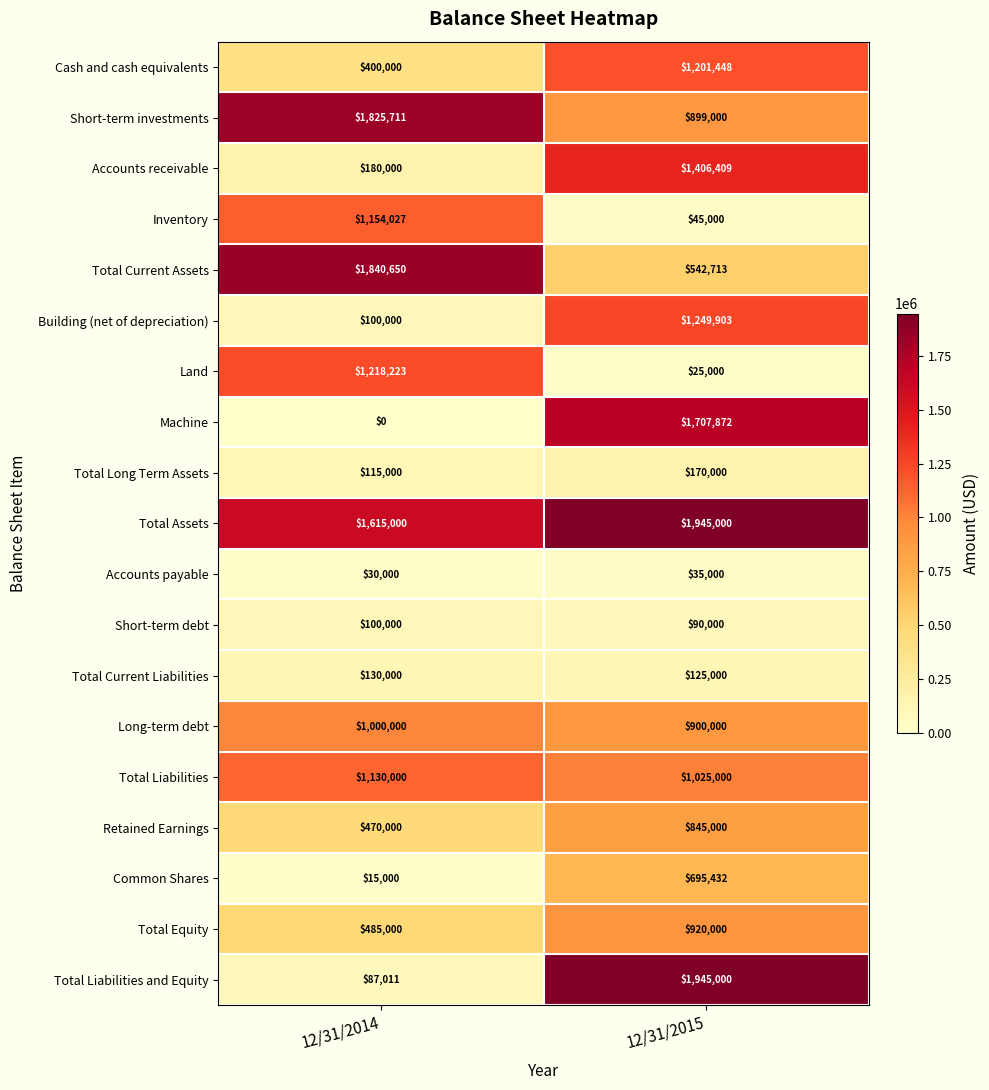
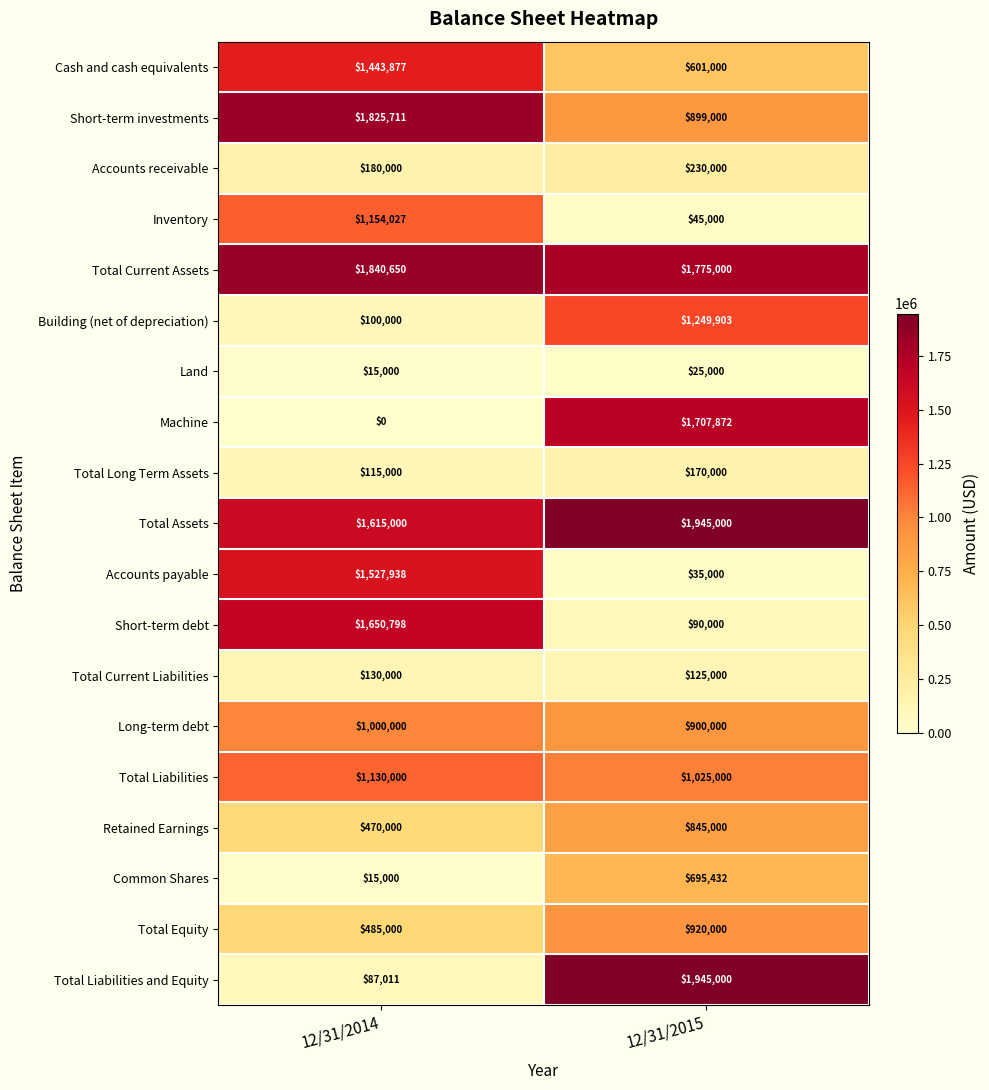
  {
    "Cash and cash equivalents": {
-     "12/31/2014": "$400,000",
-     "12/31/2015": "$1,201,448"
+     "12/31/2014": "$1,443,877",
+     "12/31/2015": "$601,000"
    },
    "Short-term investments": {
      "12/31/2014": "$1,825,711",
      "12/31/2015": "$899,000"
    },
    "Accounts receivable": {
      "12/31/2014": "$180,000",
-     "12/31/2015": "$1,406,409"
+     "12/31/2015": "$230,000"
    },
    "Inventory": {
      "12/31/2014": "$1,154,027",
      "12/31/2015": "$45,000"
    },
    "Total Current Assets": {
      "12/31/2014": "$1,840,650",
-     "12/31/2015": "$542,713"
+     "12/31/2015": "$1,775,000"
    },
    "Building (net of depreciation)": {
      "12/31/2014": "$100,000",
      "12/31/2015": "$1,249,903"
    },
    "Land": {
-     "12/31/2014": "$1,218,223",
+     "12/31/2014": "$15,000",
      "12/31/2015": "$25,000"
    },
    "Machine": {
      "12/31/2014": "$0",
      "12/31/2015": "$1,707,872"
    },
    "Total Long Term Assets": {
      "12/31/2014": "$115,000",
      "12/31/2015": "$170,000"
    },
    "Total Assets": {
      "12/31/2014": "$1,615,000",
      "12/31/2015": "$1,945,000"
    },
    "Accounts payable": {
-     "12/31/2014": "$30,000",
+     "12/31/2014": "$1,527,938",
      "12/31/2015": "$35,000"
    },
    "Short-term debt": {
-     "12/31/2014": "$100,000",
+     "12/31/2014": "$1,650,798",
      "12/31/2015": "$90,000"
    },
    "Total Current Liabilities": {
      "12/31/2014": "$130,000",
      "12/31/2015": "$125,000"
    },
    "Long-term debt": {
      "12/31/2014": "$1,000,000",
      "12/31/2015": "$900,000"
    },
    "Total Liabilities": {
      "12/31/2014": "$1,130,000",
      "12/31/2015": "$1,025,000"
    },
    "Retained Earnings": {
      "12/31/2014": "$470,000",
      "12/31/2015": "$845,000"
    },
    "Common Shares": {
      "12/31/2014": "$15,000",
      "12/31/2015": "$695,432"
    },
    "Total Equity": {
      "12/31/2014": "$485,000",
      "12/31/2015": "$920,000"
    },
    "Total Liabilities and Equity": {
      "12/31/2014": "$87,011",
      "12/31/2015": "$1,945,000"
    }
  }
